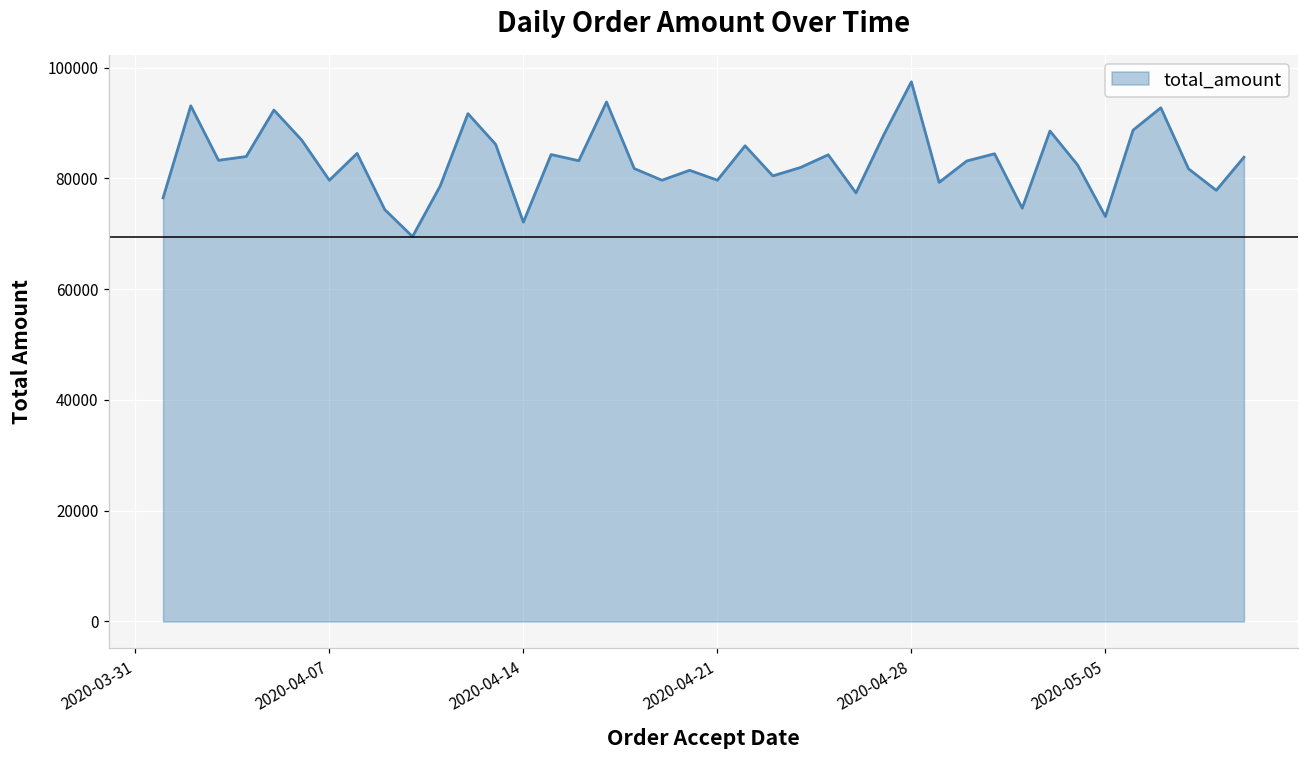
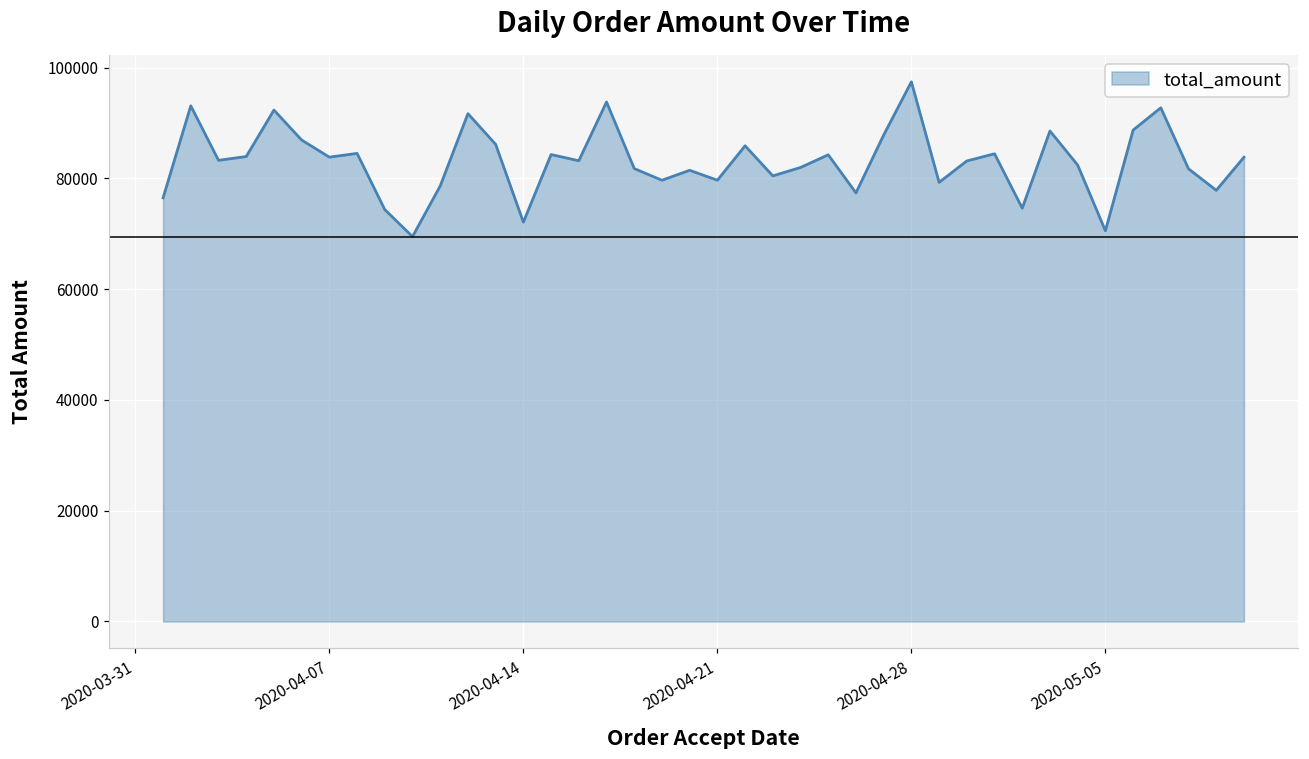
  {
-   "2020-04-07": 80000,
+   "2020-04-07": 84000,
    "2020-04-14": 72000,
    "2020-04-21": 80000,
    "2020-04-28": 97000,
-   "2020-05-05": 73000
+   "2020-05-05": 71000
  }
